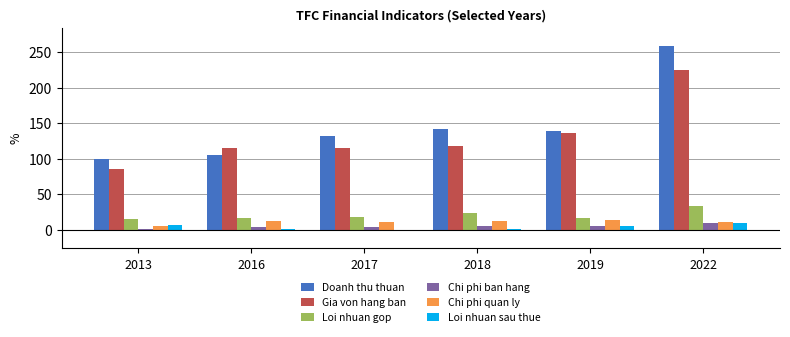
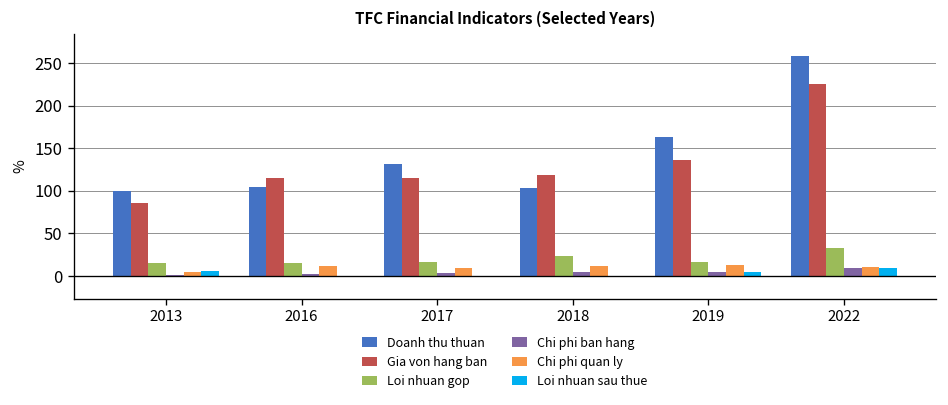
  {
    "Doanh thu thuan": {
      "2013": 100,
      "2016": 100,
      "2017": 130,
-     "2018": 140,
-     "2019": 140,
+     "2018": 100,
+     "2019": 160,
      "2022": 260
    },
    "Gia von hang ban": {
      "2013": 90,
      "2016": 110,
      "2017": 110,
      "2018": 120,
      "2019": 140,
      "2022": 230
    },
    "Loi nhuan gop": {
      "2013": 10,
      "2016": 20,
      "2017": 20,
      "2018": 20,
      "2019": 20,
      "2022": 30
    },
    "Chi phi ban hang": {
      "2017": 0,
      "2018": 0,
      "2019": 0,
      "2022": 10
    },
    "Chi phi quan ly": {
      "2013": 10,
      "2016": 10,
      "2017": 10,
      "2018": 10,
      "2019": 10,
      "2022": 10
    },
    "Loi nhuan sau thue": {
      "2013": 10,
      "2019": 10,
      "2022": 10
    }
  }
